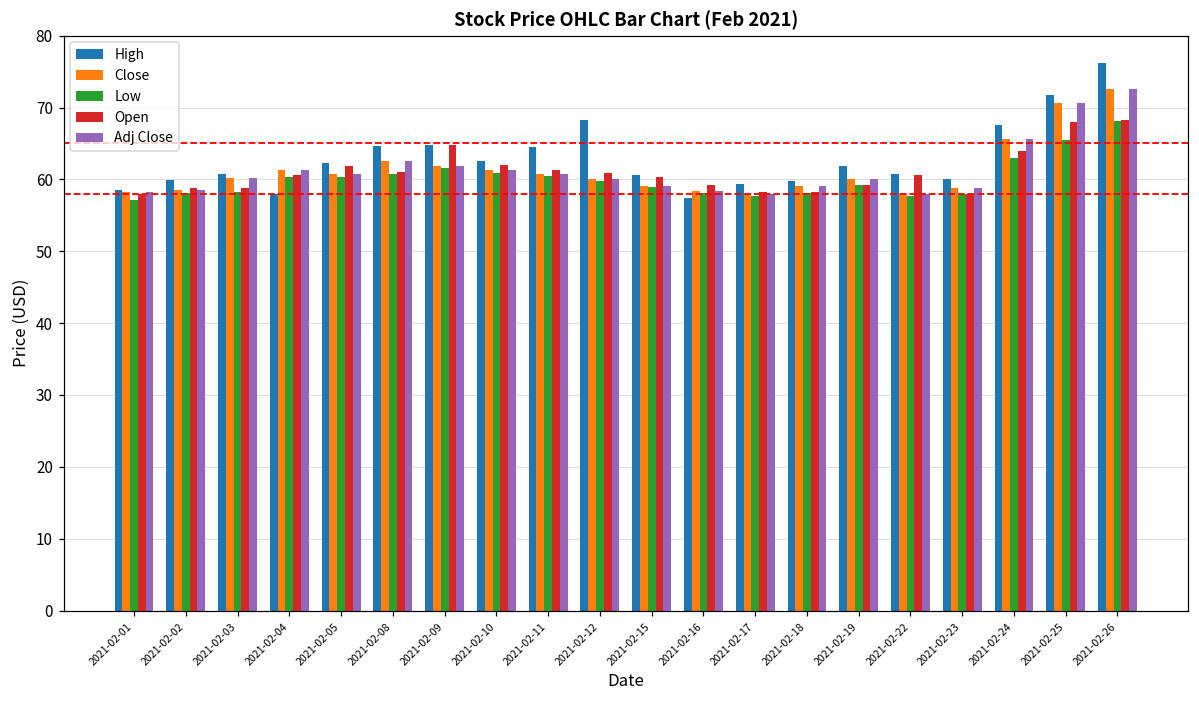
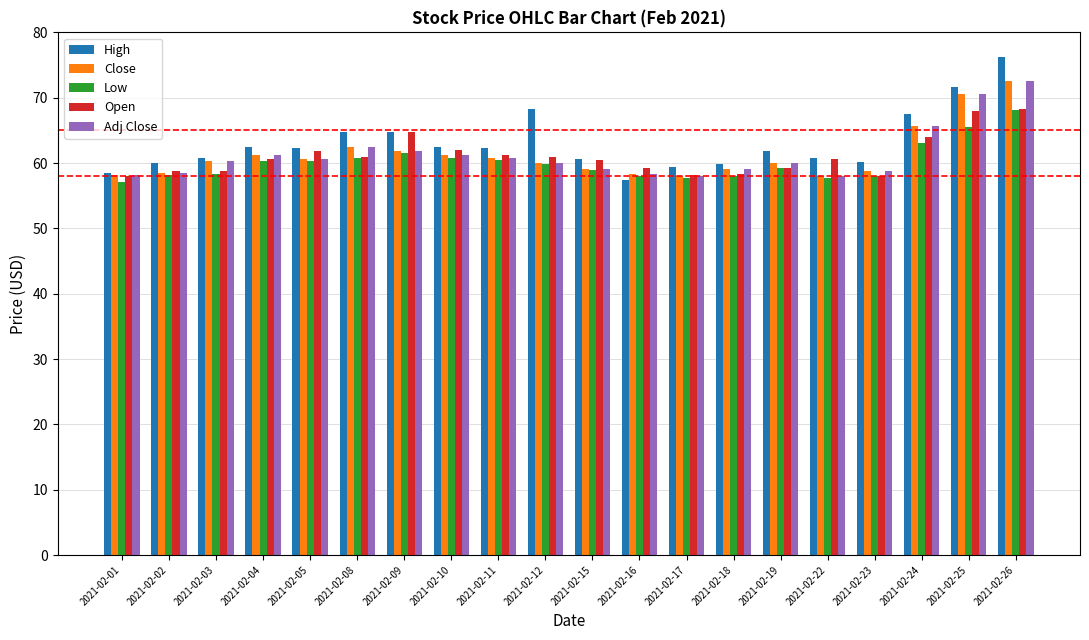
  {
    "High": {
      "2021-02-01": 59,
      "2021-02-02": 60,
      "2021-02-03": 61,
-     "2021-02-04": 58,
+     "2021-02-04": 62,
      "2021-02-05": 62,
      "2021-02-08": 65,
      "2021-02-09": 65,
      "2021-02-10": 63,
-     "2021-02-11": 65,
+     "2021-02-11": 62,
      "2021-02-12": 68,
      "2021-02-15": 61,
      "2021-02-16": 57,
      "2021-02-17": 59,
      "2021-02-18": 60,
      "2021-02-19": 62,
      "2021-02-22": 61,
      "2021-02-23": 60,
      "2021-02-24": 68,
      "2021-02-25": 72,
      "2021-02-26": 76
    },
    "Close": {
      "2021-02-01": 58,
      "2021-02-02": 59,
      "2021-02-03": 60,
      "2021-02-04": 61,
      "2021-02-05": 61,
      "2021-02-08": 63,
      "2021-02-09": 62,
      "2021-02-10": 61,
      "2021-02-11": 61,
      "2021-02-12": 60,
      "2021-02-15": 59,
      "2021-02-16": 58,
      "2021-02-17": 58,
      "2021-02-18": 59,
      "2021-02-19": 60,
      "2021-02-22": 58,
      "2021-02-23": 59,
      "2021-02-24": 66,
      "2021-02-25": 71,
      "2021-02-26": 73
    },
    "Low": {
      "2021-02-01": 57,
      "2021-02-02": 58,
      "2021-02-03": 58,
      "2021-02-04": 60,
      "2021-02-05": 60,
      "2021-02-08": 61,
      "2021-02-09": 62,
      "2021-02-10": 61,
      "2021-02-11": 61,
      "2021-02-12": 60,
      "2021-02-15": 59,
      "2021-02-16": 58,
      "2021-02-17": 58,
      "2021-02-18": 58,
      "2021-02-19": 59,
      "2021-02-22": 58,
      "2021-02-23": 58,
      "2021-02-24": 63,
      "2021-02-25": 66,
      "2021-02-26": 68
    },
    "Open": {
      "2021-02-01": 58,
      "2021-02-02": 59,
      "2021-02-03": 59,
      "2021-02-04": 61,
      "2021-02-05": 62,
      "2021-02-08": 61,
      "2021-02-09": 65,
      "2021-02-10": 62,
      "2021-02-11": 61,
      "2021-02-12": 61,
      "2021-02-15": 60,
      "2021-02-16": 59,
      "2021-02-17": 58,
      "2021-02-18": 58,
      "2021-02-19": 59,
      "2021-02-22": 61,
      "2021-02-23": 58,
      "2021-02-24": 64,
      "2021-02-25": 68,
      "2021-02-26": 68
    },
    "Adj Close": {
      "2021-02-01": 58,
      "2021-02-02": 59,
      "2021-02-03": 60,
      "2021-02-04": 61,
      "2021-02-05": 61,
      "2021-02-08": 63,
      "2021-02-09": 62,
      "2021-02-10": 61,
      "2021-02-11": 61,
      "2021-02-12": 60,
      "2021-02-15": 59,
      "2021-02-16": 58,
      "2021-02-17": 58,
      "2021-02-18": 59,
      "2021-02-19": 60,
      "2021-02-22": 58,
      "2021-02-23": 59,
      "2021-02-24": 66,
      "2021-02-25": 71,
      "2021-02-26": 73
    }
  }
